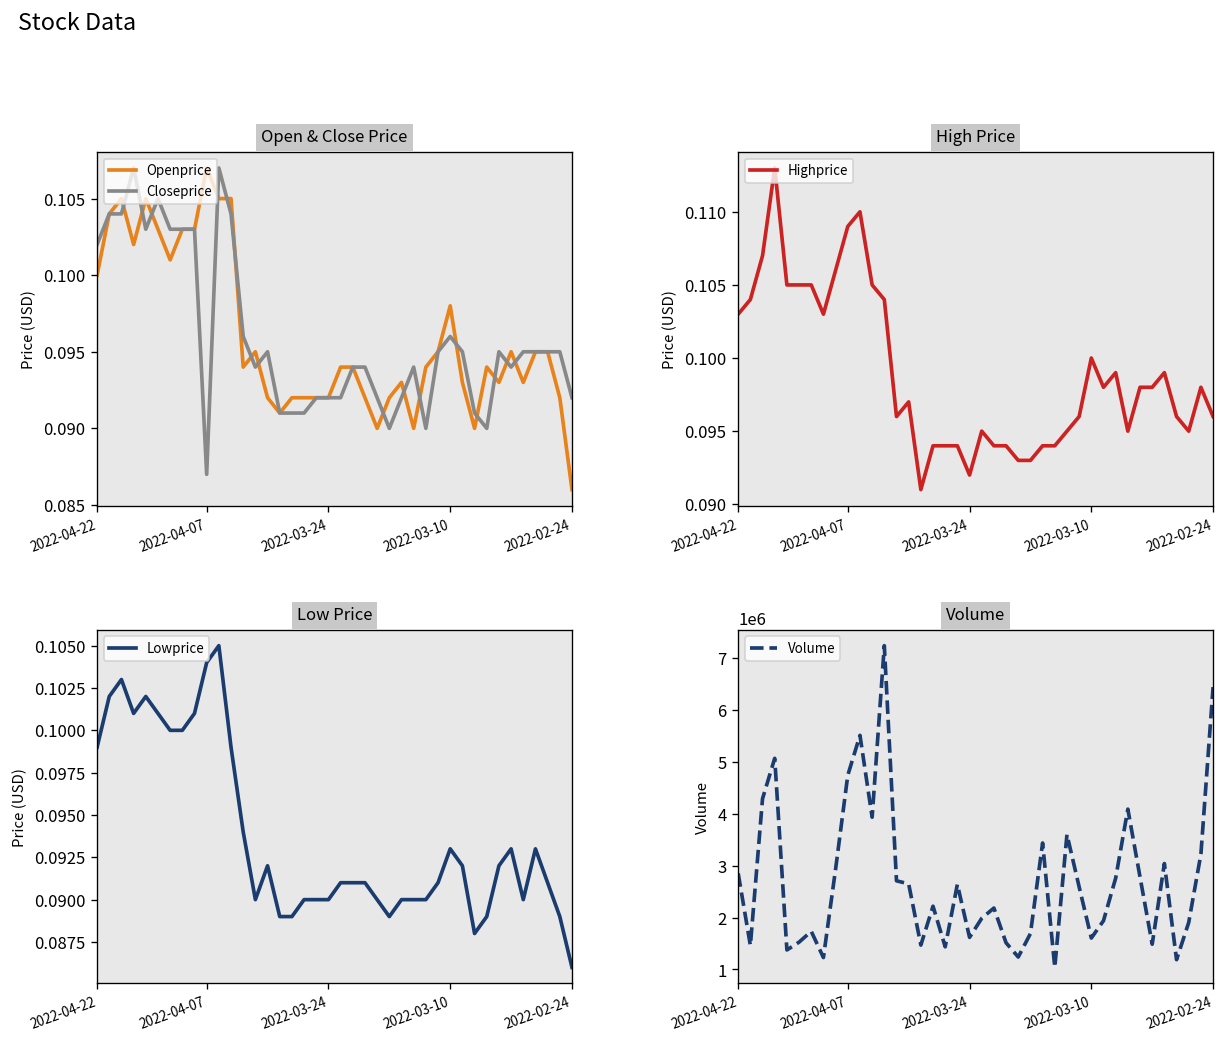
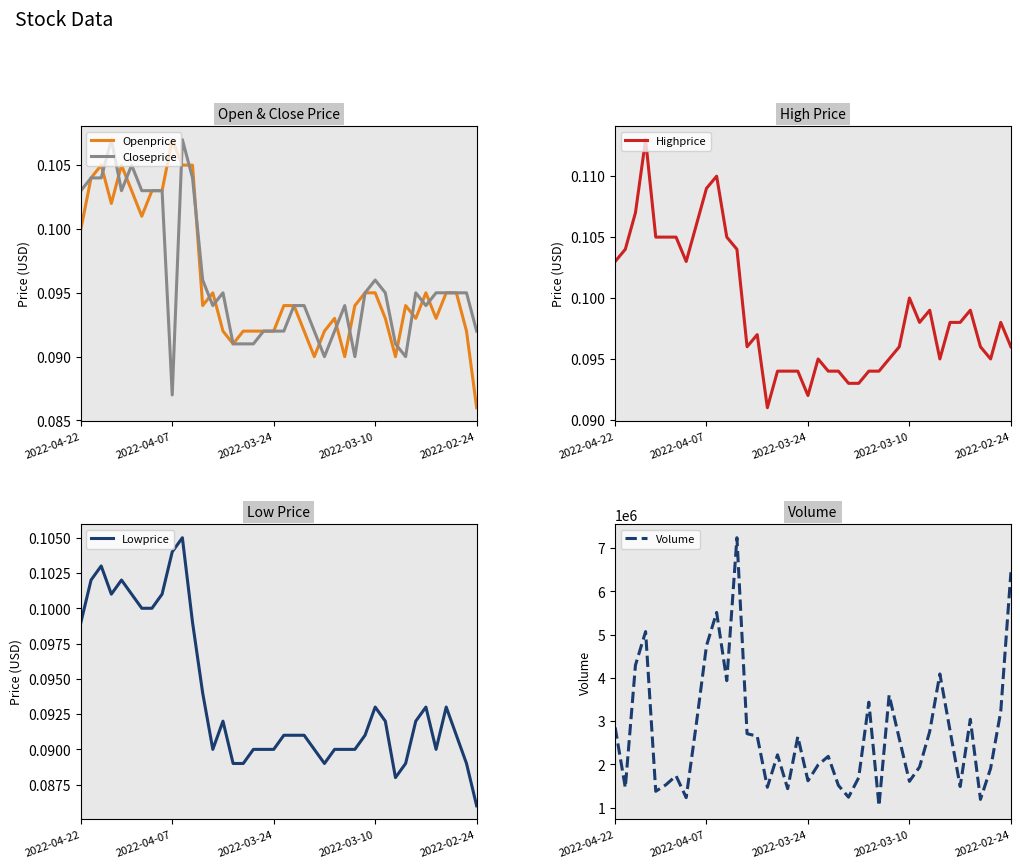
  {
    "Open & Close Price": {
      "Openprice": {
        "2022-04-22": 0.100,
-       "2022-03-10": 0.098,
+       "2022-03-10": 0.095,
        "2022-02-24": 0.086
      },
      "Closeprice": {
-       "2022-04-22": 0.102,
+       "2022-04-22": 0.103,
        "2022-04-07": 0.087,
        "2022-03-10": 0.096,
        "2022-02-24": 0.092
      }
    },
    "High Price": {
      "2022-04-22": 0.1030,
      "2022-04-07": 0.1090,
      "2022-03-24": 0.0920,
      "2022-03-10": 0.1000,
      "2022-02-24": 0.0960
    },
    "Low Price": {
      "2022-04-22": 0.0990,
      "2022-04-07": 0.1040,
      "2022-03-24": 0.0900,
      "2022-03-10": 0.0930,
      "2022-02-24": 0.0860
    },
    "Volume": {
      "2022-04-22": 2900000,
      "2022-04-07": 4700000,
      "2022-03-24": 1600000,
      "2022-03-10": 1600000,
      "2022-02-24": 6400000
    }
  }
